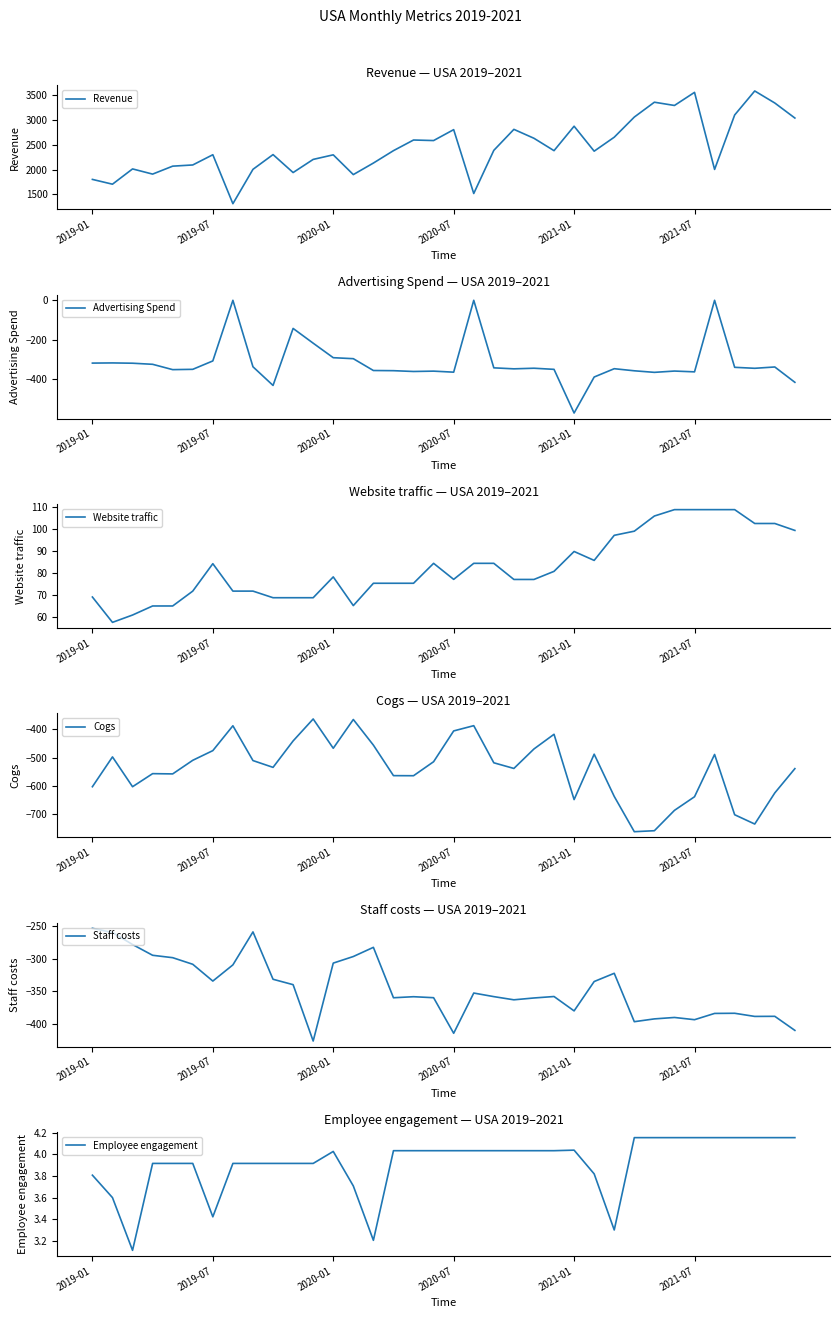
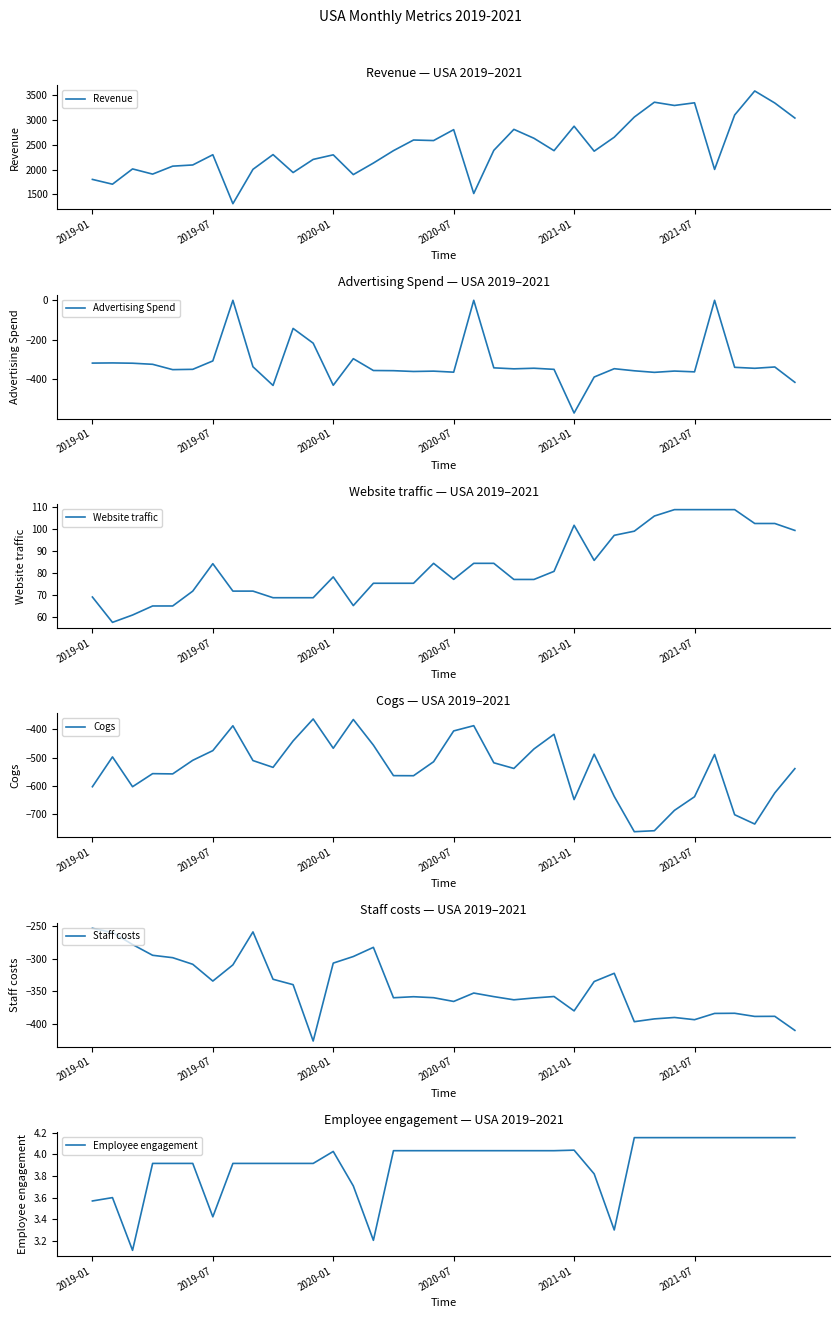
  {
    "Revenue — USA 2019–2021": {
      "2019-01": 1800,
      "2019-07": 2300,
      "2020-01": 2300,
      "2020-07": 2800,
      "2021-01": 2900,
-     "2021-07": 3600
+     "2021-07": 3300
    },
    "Advertising Spend — USA 2019–2021": {
      "2019-01": -320,
      "2019-07": -310,
-     "2020-01": -290,
+     "2020-01": -430,
      "2020-07": -360,
      "2021-01": -570,
      "2021-07": -360
    },
    "Website traffic — USA 2019–2021": {
      "2019-01": 69,
      "2019-07": 84,
      "2020-01": 78,
      "2020-07": 77,
-     "2021-01": 90,
+     "2021-01": 102,
      "2021-07": 109
    },
    "Cogs — USA 2019–2021": {
      "2019-01": -600,
      "2019-07": -480,
      "2020-01": -470,
      "2020-07": -410,
      "2021-01": -650,
      "2021-07": -640
    },
    "Staff costs — USA 2019–2021": {
      "2019-07": -330,
      "2020-01": -310,
-     "2020-07": -410,
+     "2020-07": -370,
      "2021-01": -380,
      "2021-07": -390
    },
    "Employee engagement — USA 2019–2021": {
-     "2019-01": 3.81,
+     "2019-01": 3.57,
      "2019-07": 3.42,
      "2020-01": 4.03,
      "2020-07": 4.04,
      "2021-01": 4.04,
      "2021-07": 4.16
    }
  }
